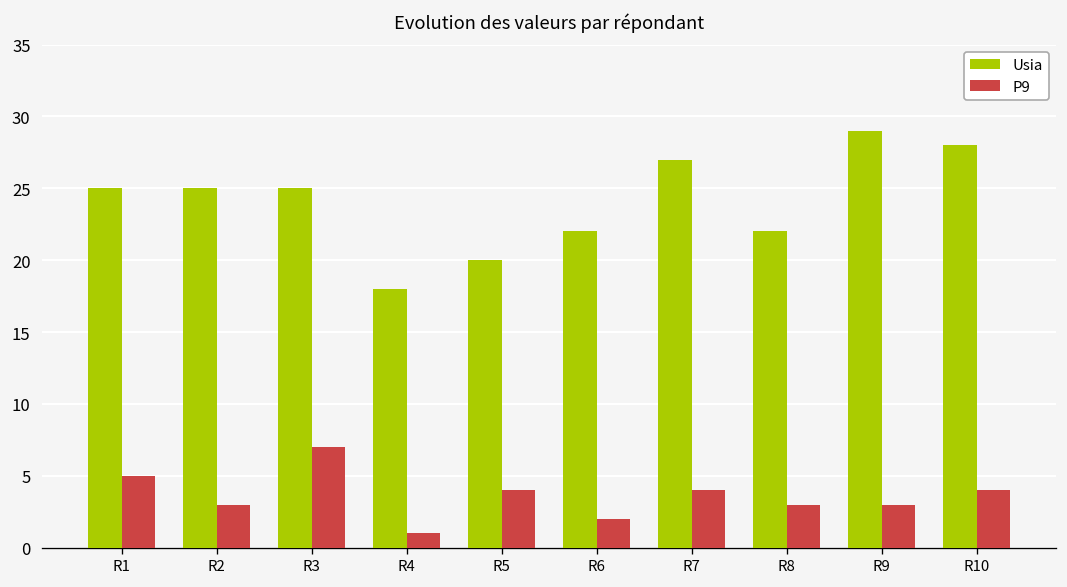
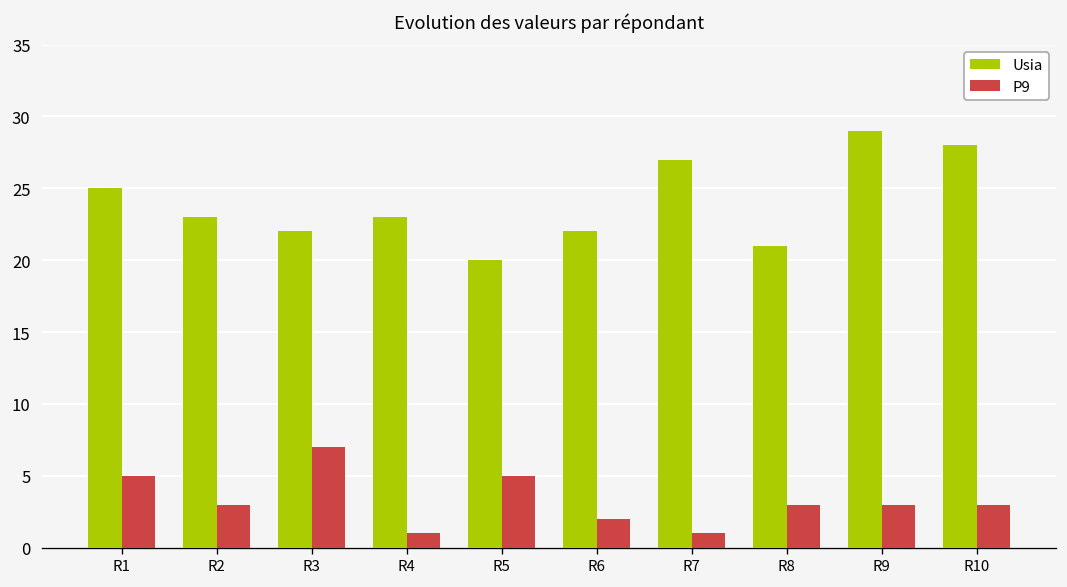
  {
    "Usia": {
      "R1": 25,
-     "R2": 25,
-     "R3": 25,
-     "R4": 18,
+     "R2": 23,
+     "R3": 22,
+     "R4": 23,
      "R5": 20,
      "R6": 22,
      "R7": 27,
-     "R8": 22,
+     "R8": 21,
      "R9": 29,
      "R10": 28
    },
    "P9": {
      "R1": 5,
      "R2": 3,
      "R3": 7,
      "R4": 1,
-     "R5": 4,
+     "R5": 5,
      "R6": 2,
-     "R7": 4,
+     "R7": 1,
      "R8": 3,
      "R9": 3,
-     "R10": 4
+     "R10": 3
    }
  }
